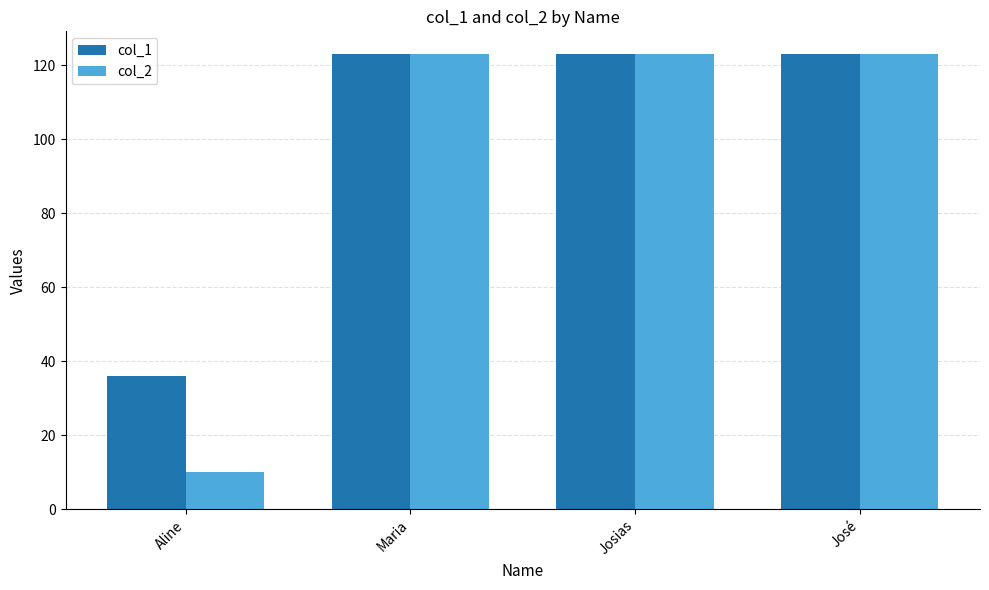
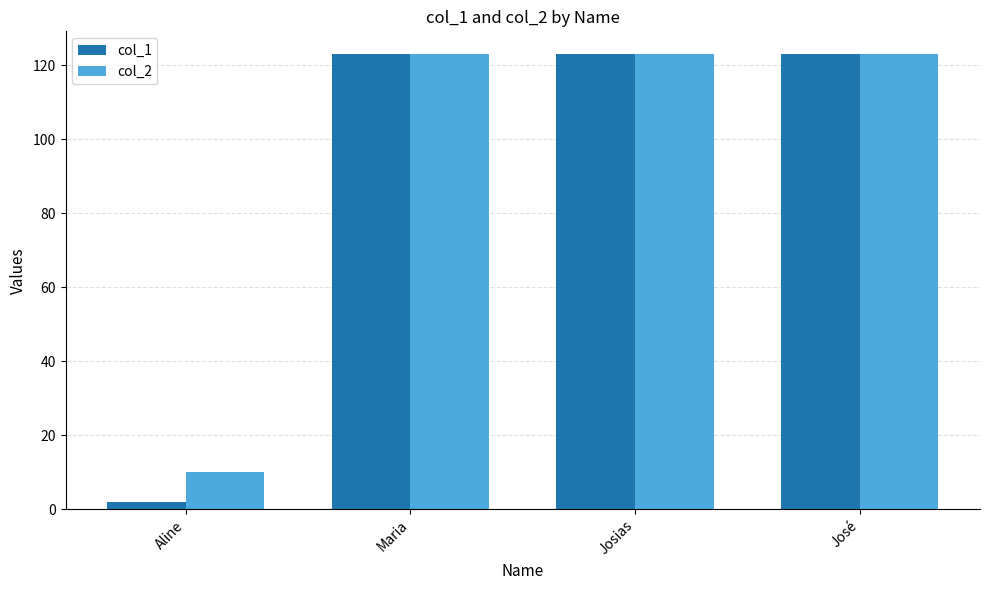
  {
    "col_1": {
-     "Aline": 36,
+     "Aline": 2,
      "Maria": 123,
      "Josias": 123,
      "José": 123
    },
    "col_2": {
      "Aline": 10,
      "Maria": 123,
      "Josias": 123,
      "José": 123
    }
  }
